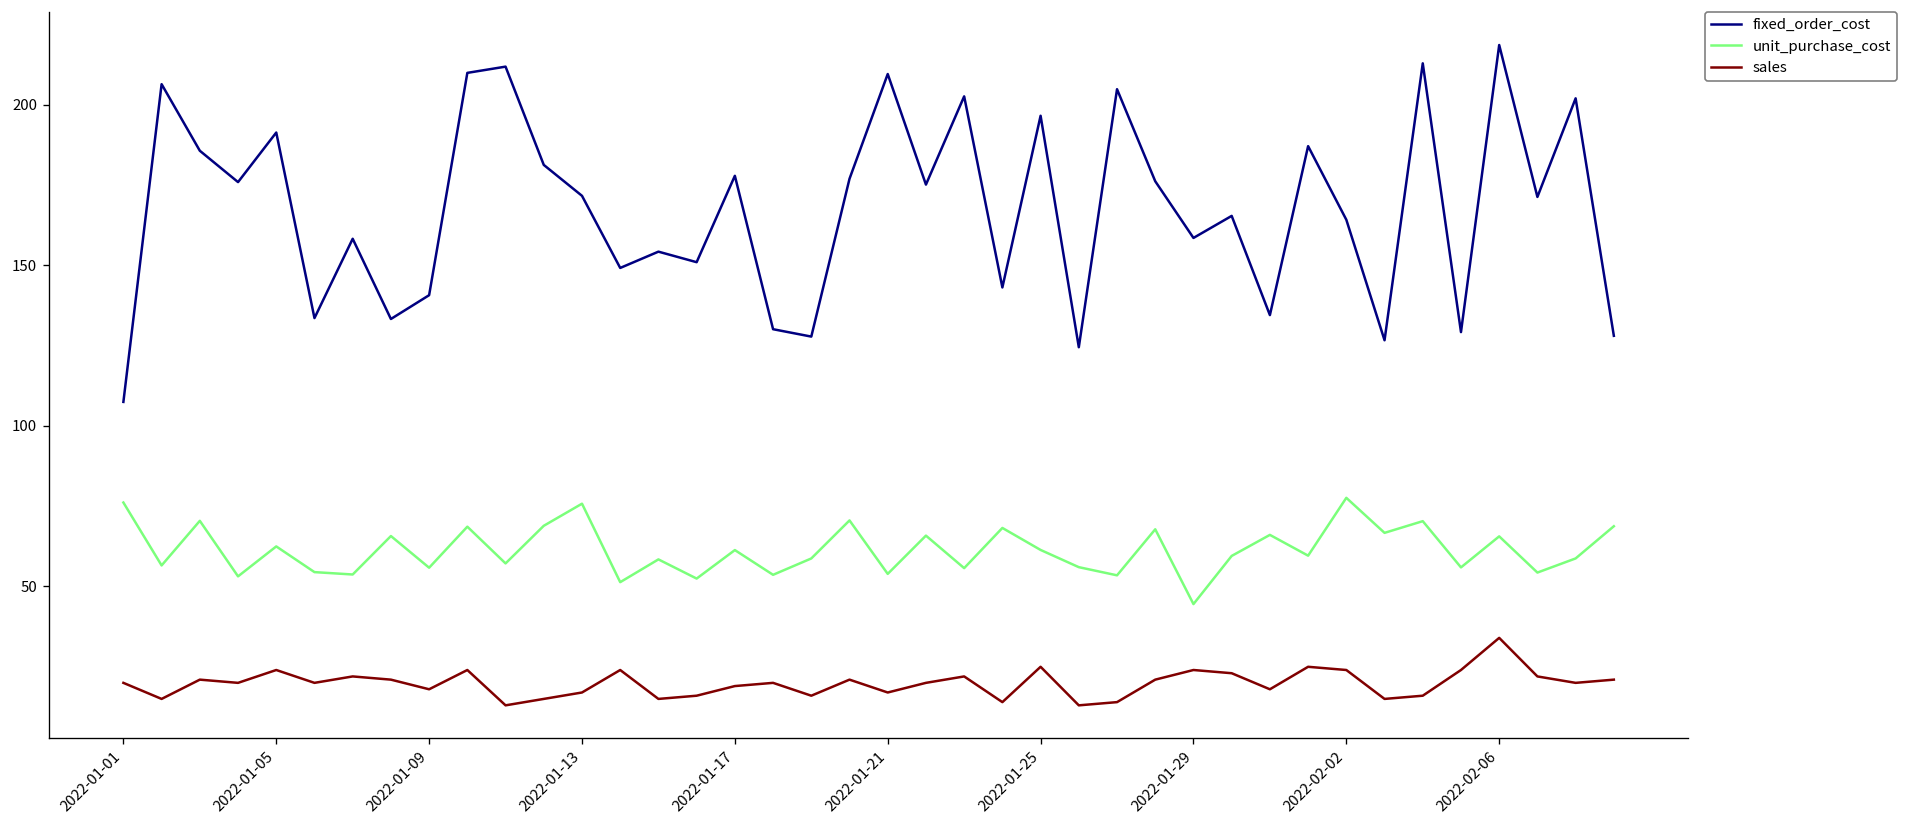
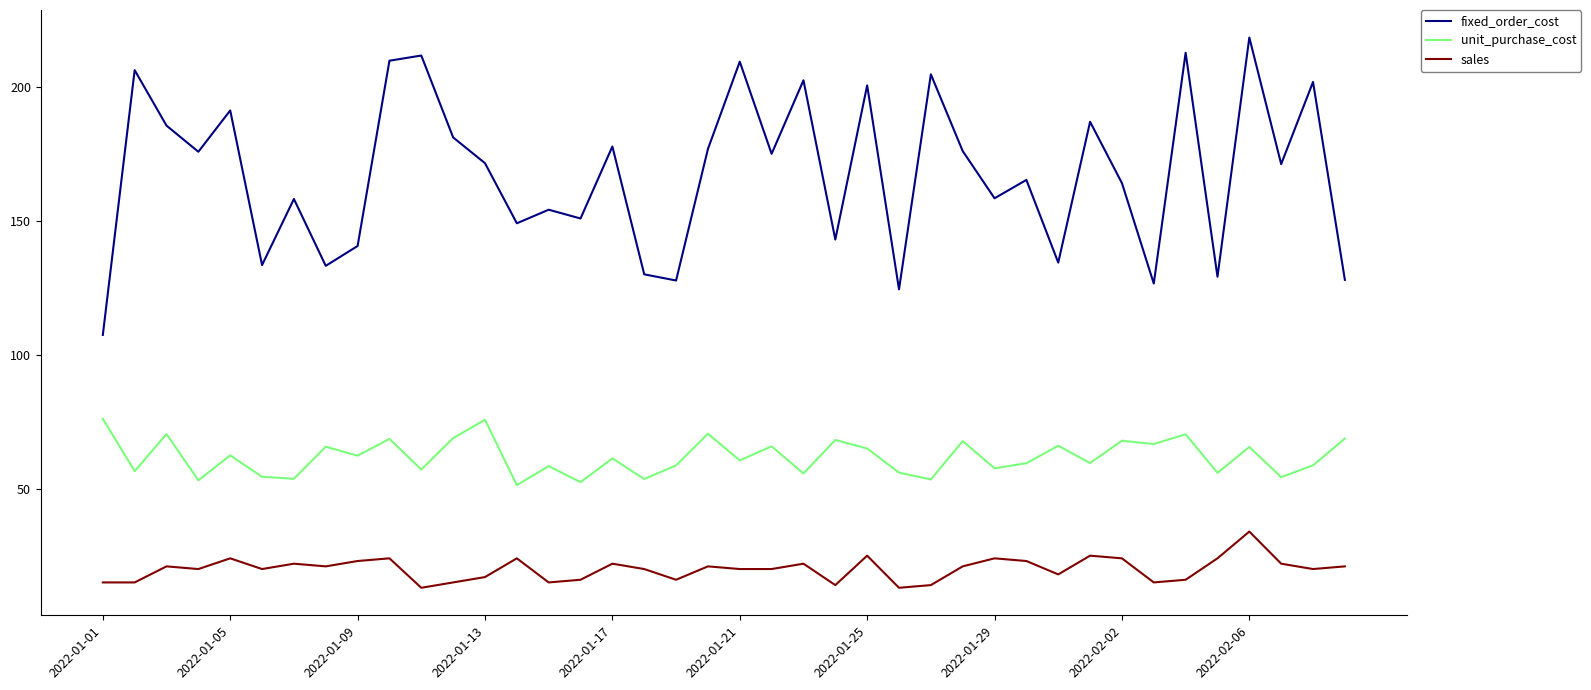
  {
    "fixed_order_cost": {
      "2022-01-01": 107,
      "2022-01-05": 191,
      "2022-01-09": 141,
      "2022-01-13": 172,
      "2022-01-17": 178,
      "2022-01-21": 210,
-     "2022-01-25": 197,
+     "2022-01-25": 201,
      "2022-01-29": 158,
      "2022-02-02": 164,
      "2022-02-06": 219
    },
    "unit_purchase_cost": {
      "2022-01-01": 76,
      "2022-01-05": 62,
-     "2022-01-09": 56,
+     "2022-01-09": 62,
      "2022-01-13": 76,
      "2022-01-17": 61,
-     "2022-01-21": 54,
-     "2022-01-25": 61,
-     "2022-01-29": 45,
-     "2022-02-02": 78,
+     "2022-01-21": 61,
+     "2022-01-25": 65,
+     "2022-01-29": 58,
+     "2022-02-02": 68,
      "2022-02-06": 66
    },
    "sales": {
-     "2022-01-01": 20,
+     "2022-01-01": 15,
      "2022-01-05": 24,
-     "2022-01-09": 18,
+     "2022-01-09": 23,
      "2022-01-13": 17,
-     "2022-01-17": 19,
-     "2022-01-21": 17,
+     "2022-01-17": 22,
+     "2022-01-21": 20,
      "2022-01-25": 25,
      "2022-01-29": 24,
      "2022-02-02": 24,
      "2022-02-06": 34
    }
  }
